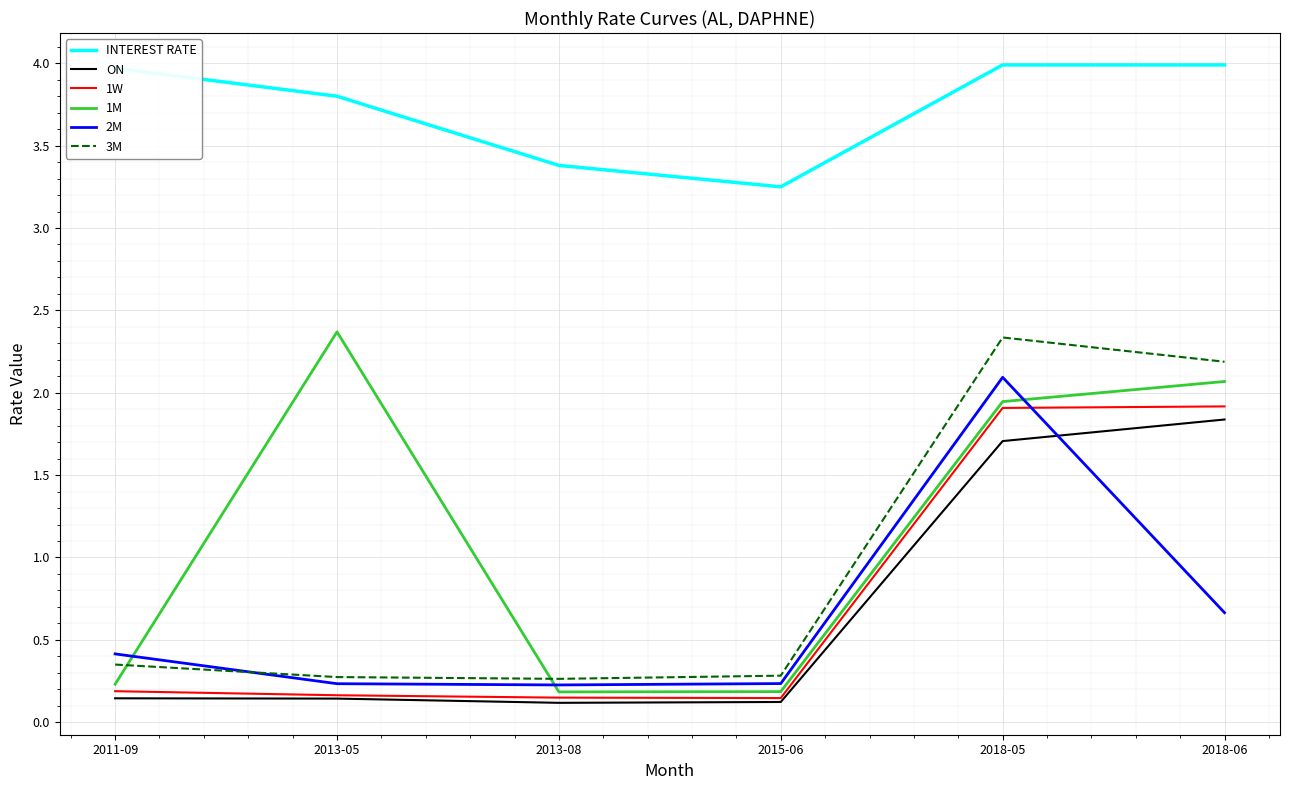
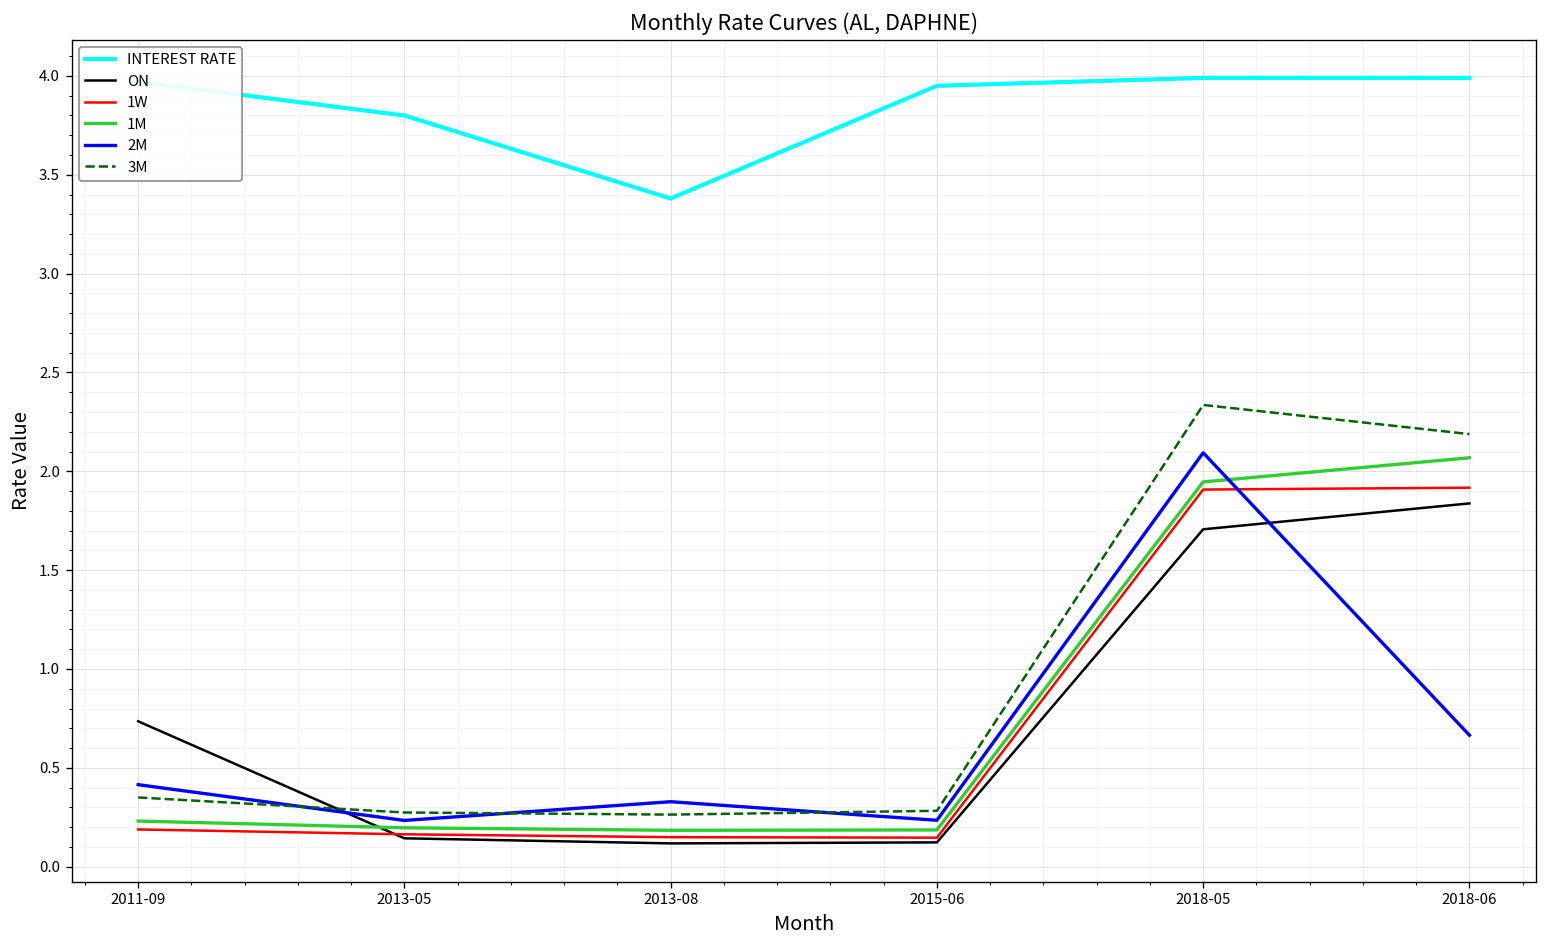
  {
    "INTEREST RATE": {
      "2013-05": 3.80,
      "2013-08": 3.38,
-     "2015-06": 3.25,
+     "2015-06": 3.95,
      "2018-05": 3.99,
      "2018-06": 3.99
    },
    "ON": {
-     "2011-09": 0.15,
+     "2011-09": 0.74,
      "2013-05": 0.14,
      "2013-08": 0.12,
      "2015-06": 0.12,
      "2018-05": 1.71,
      "2018-06": 1.84
    },
    "1W": {
      "2011-09": 0.19,
      "2013-05": 0.16,
      "2013-08": 0.15,
      "2015-06": 0.15,
      "2018-05": 1.91,
      "2018-06": 1.92
    },
    "1M": {
      "2011-09": 0.23,
-     "2013-05": 2.37,
+     "2013-05": 0.20,
      "2013-08": 0.18,
      "2015-06": 0.19,
      "2018-05": 1.95,
      "2018-06": 2.07
    },
    "2M": {
      "2011-09": 0.41,
      "2013-05": 0.23,
-     "2013-08": 0.23,
+     "2013-08": 0.33,
      "2015-06": 0.23,
      "2018-05": 2.09,
      "2018-06": 0.67
    },
    "3M": {
      "2011-09": 0.35,
      "2013-05": 0.27,
      "2013-08": 0.26,
      "2015-06": 0.28,
      "2018-05": 2.34,
      "2018-06": 2.19
    }
  }
